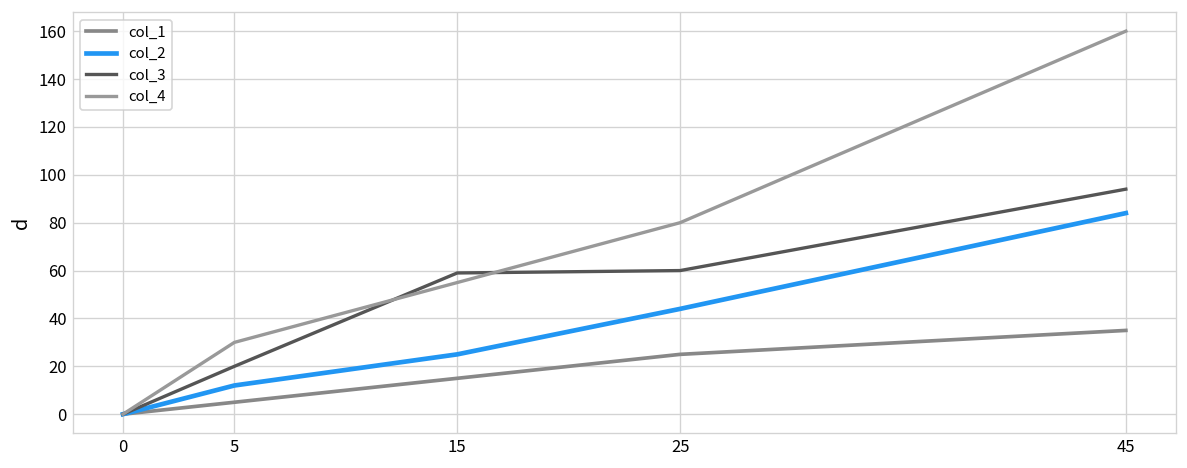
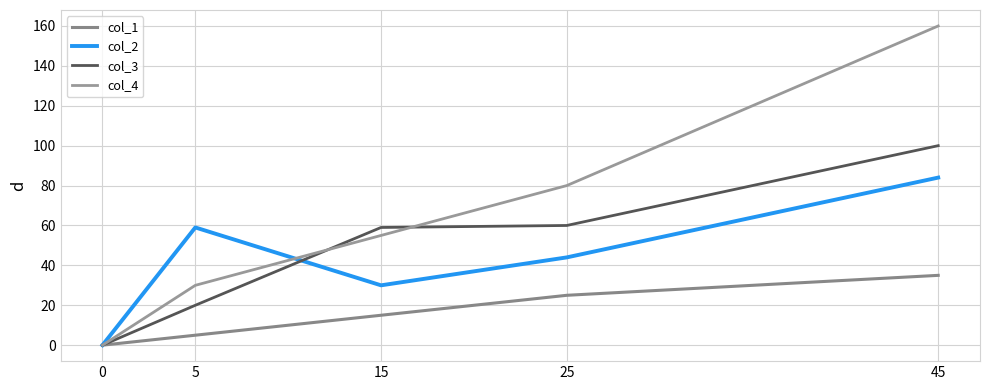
  {
    "col_2": {
-     "5": 12,
-     "15": 25,
+     "5": 59,
+     "15": 30,
      "25": 44,
      "45": 84
    },
    "col_3": {
      "5": 20,
      "15": 59,
      "25": 60,
-     "45": 94
+     "45": 100
    }
  }
